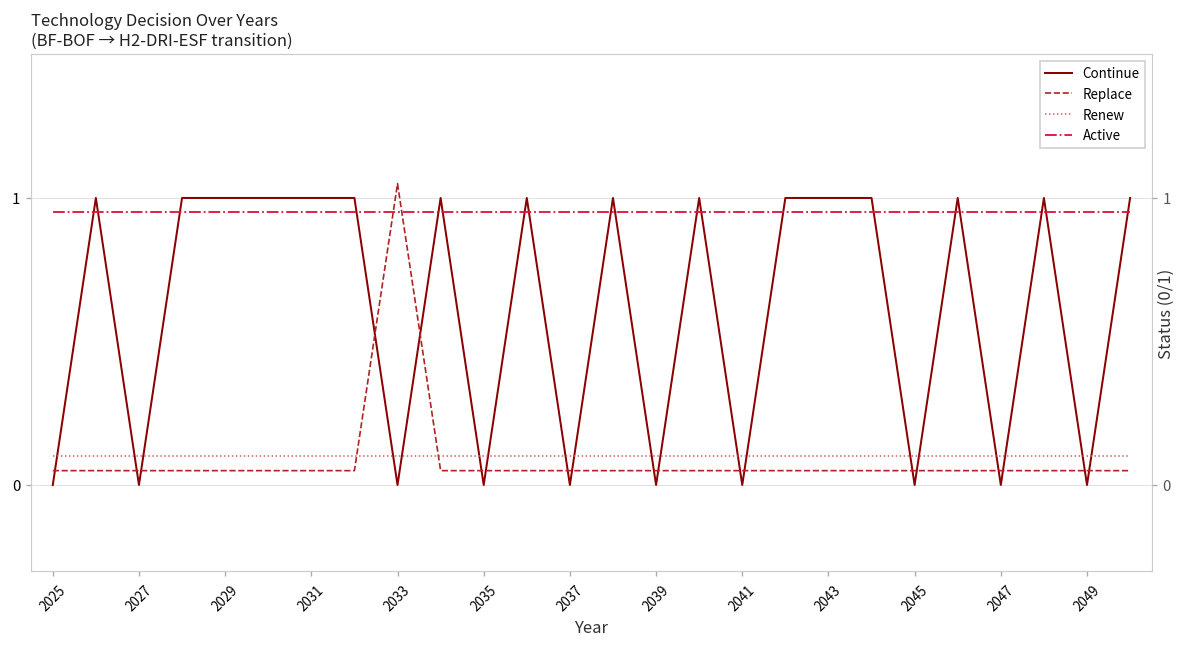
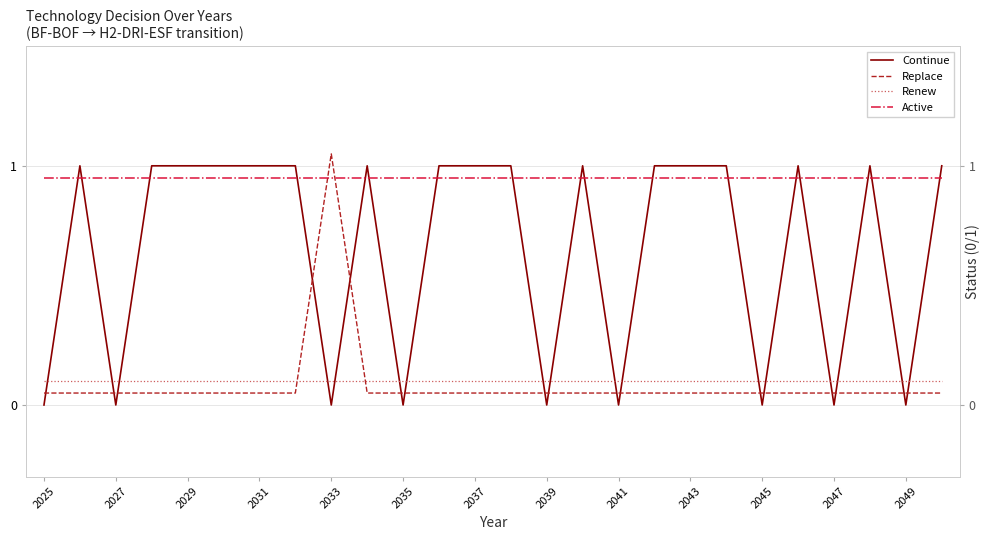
  {
    "Continue": {
      "2025": 0,
      "2027": 0,
      "2029": 1,
      "2031": 1,
      "2033": 0,
      "2035": 0,
-     "2037": 0,
+     "2037": 1,
      "2039": 0,
      "2041": 0,
      "2043": 1,
      "2045": 0,
      "2047": 0,
      "2049": 0
    },
    "Renew": {
      "2025": 0.10,
      "2027": 0.10,
      "2029": 0.10,
      "2031": 0.10,
      "2033": 0.10,
      "2035": 0.10,
      "2037": 0.10,
      "2039": 0.10,
      "2041": 0.10,
      "2043": 0.10,
      "2045": 0.10,
      "2047": 0.10,
      "2049": 0.10
    }
  }
